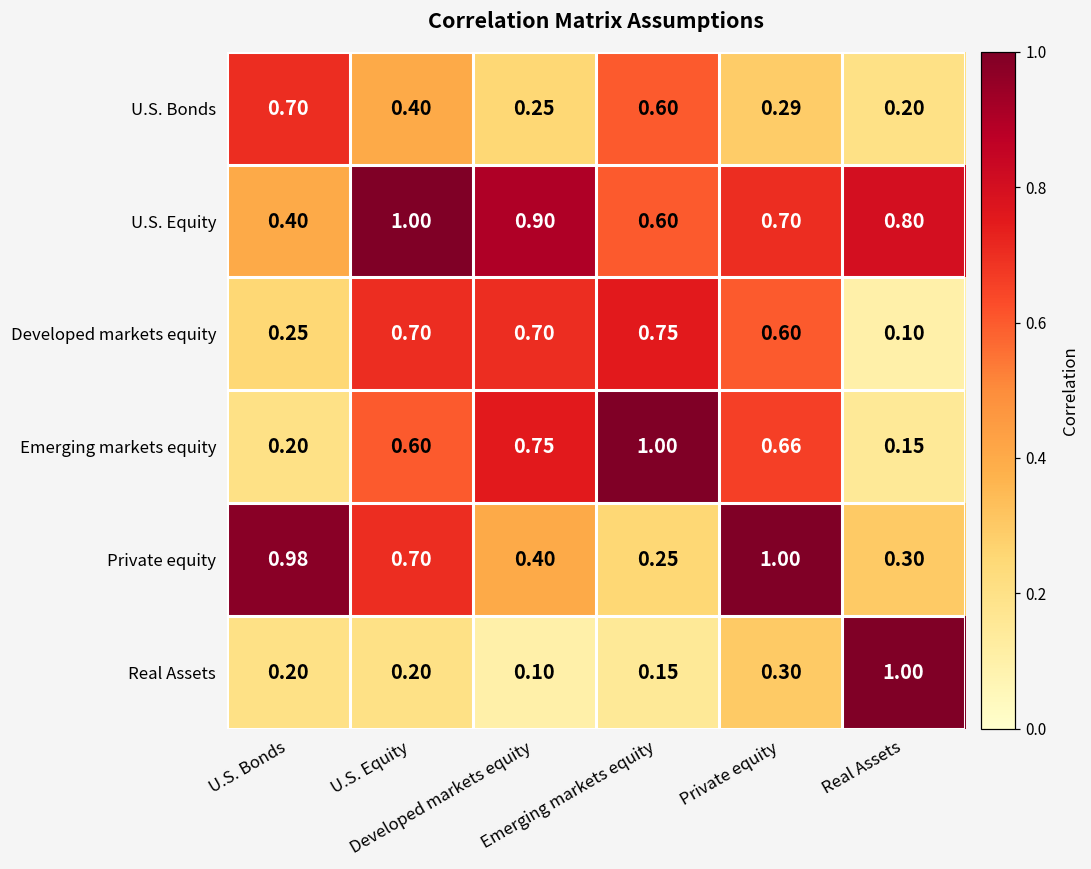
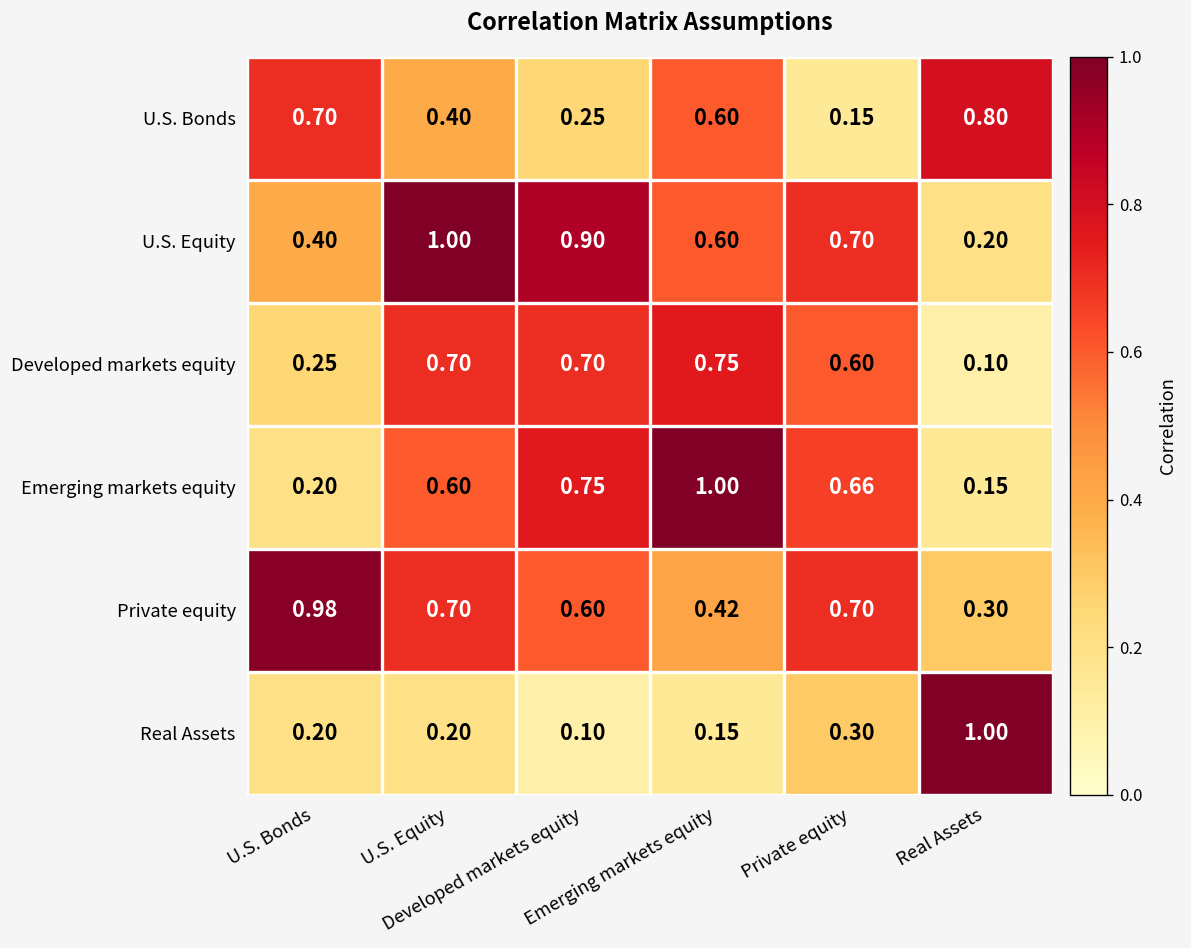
  {
    "U.S. Bonds": {
      "U.S. Bonds": 0.70,
      "U.S. Equity": 0.40,
      "Developed markets equity": 0.25,
      "Emerging markets equity": 0.60,
-     "Private equity": 0.29,
-     "Real Assets": 0.20
+     "Private equity": 0.15,
+     "Real Assets": 0.80
    },
    "U.S. Equity": {
      "U.S. Bonds": 0.40,
      "U.S. Equity": 1.00,
      "Developed markets equity": 0.90,
      "Emerging markets equity": 0.60,
      "Private equity": 0.70,
-     "Real Assets": 0.80
+     "Real Assets": 0.20
    },
    "Developed markets equity": {
      "U.S. Bonds": 0.25,
      "U.S. Equity": 0.70,
      "Developed markets equity": 0.70,
      "Emerging markets equity": 0.75,
      "Private equity": 0.60,
      "Real Assets": 0.10
    },
    "Emerging markets equity": {
      "U.S. Bonds": 0.20,
      "U.S. Equity": 0.60,
      "Developed markets equity": 0.75,
      "Emerging markets equity": 1.00,
      "Private equity": 0.66,
      "Real Assets": 0.15
    },
    "Private equity": {
      "U.S. Bonds": 0.98,
      "U.S. Equity": 0.70,
-     "Developed markets equity": 0.40,
-     "Emerging markets equity": 0.25,
-     "Private equity": 1.00,
+     "Developed markets equity": 0.60,
+     "Emerging markets equity": 0.42,
+     "Private equity": 0.70,
      "Real Assets": 0.30
    },
    "Real Assets": {
      "U.S. Bonds": 0.20,
      "U.S. Equity": 0.20,
      "Developed markets equity": 0.10,
      "Emerging markets equity": 0.15,
      "Private equity": 0.30,
      "Real Assets": 1.00
    }
  }
